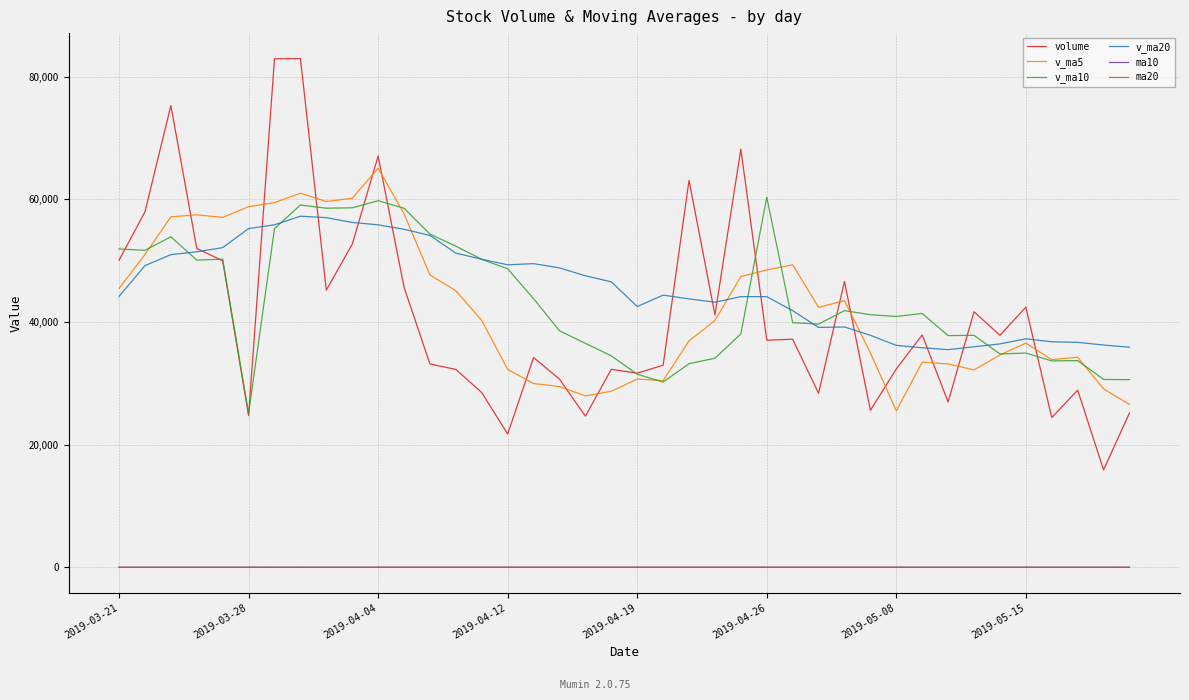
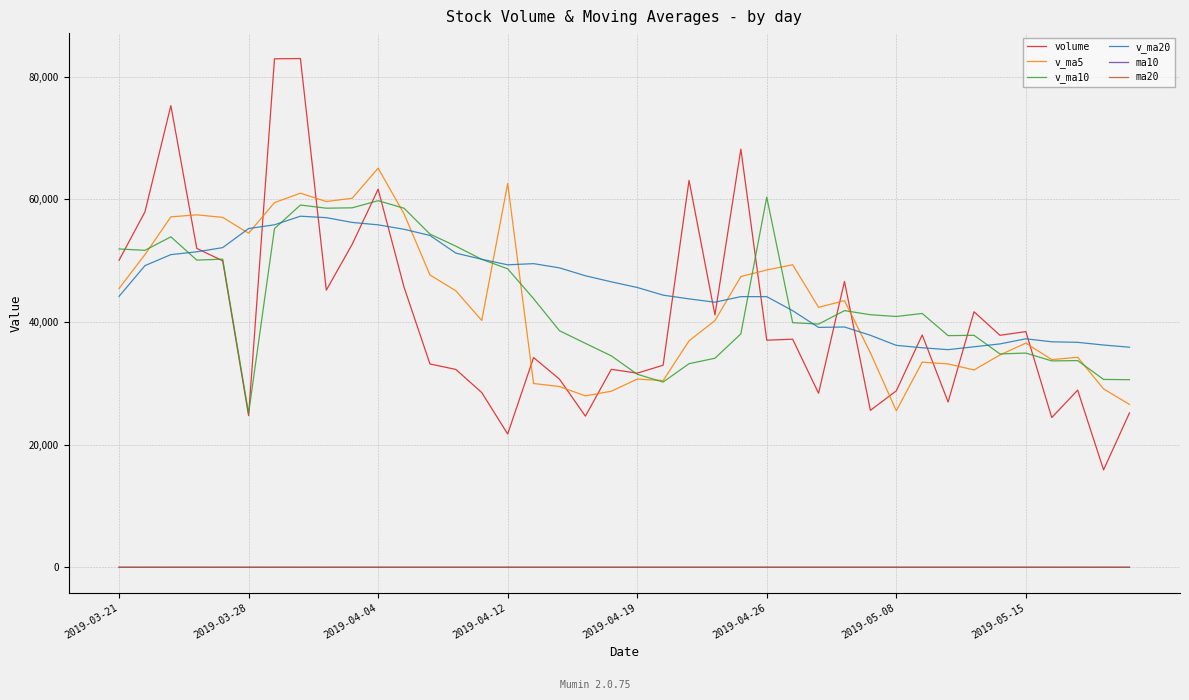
  {
    "volume": {
      "2019-03-21": "50,000",
-     "2019-04-04": "67,000",
+     "2019-04-04": "62,000",
      "2019-04-12": "22,000",
      "2019-04-26": "37,000",
-     "2019-05-08": "32,000",
-     "2019-05-15": "42,000"
+     "2019-05-08": "29,000",
+     "2019-05-15": "38,000"
    },
    "v_ma5": {
      "2019-03-21": "45,000",
-     "2019-03-28": "59,000",
+     "2019-03-28": "54,000",
      "2019-04-04": "65,000",
-     "2019-04-12": "32,000",
+     "2019-04-12": "63,000",
      "2019-04-19": "31,000",
      "2019-04-26": "48,000",
      "2019-05-08": "26,000",
      "2019-05-15": "37,000"
    },
    "v_ma10": {
      "2019-03-21": "52,000",
      "2019-04-04": "60,000",
      "2019-04-12": "49,000",
      "2019-04-26": "60,000",
      "2019-05-08": "41,000",
      "2019-05-15": "35,000"
    },
    "v_ma20": {
      "2019-03-21": "44,000",
      "2019-03-28": "55,000",
      "2019-04-04": "56,000",
      "2019-04-12": "49,000",
-     "2019-04-19": "43,000",
+     "2019-04-19": "46,000",
      "2019-04-26": "44,000",
      "2019-05-08": "36,000",
      "2019-05-15": "37,000"
    },
    "ma20": {
      "2019-03-21": "0",
      "2019-03-28": "0",
      "2019-04-04": "0",
      "2019-04-12": "0",
      "2019-04-19": "0",
      "2019-04-26": "0",
      "2019-05-08": "0",
      "2019-05-15": "0"
    }
  }
